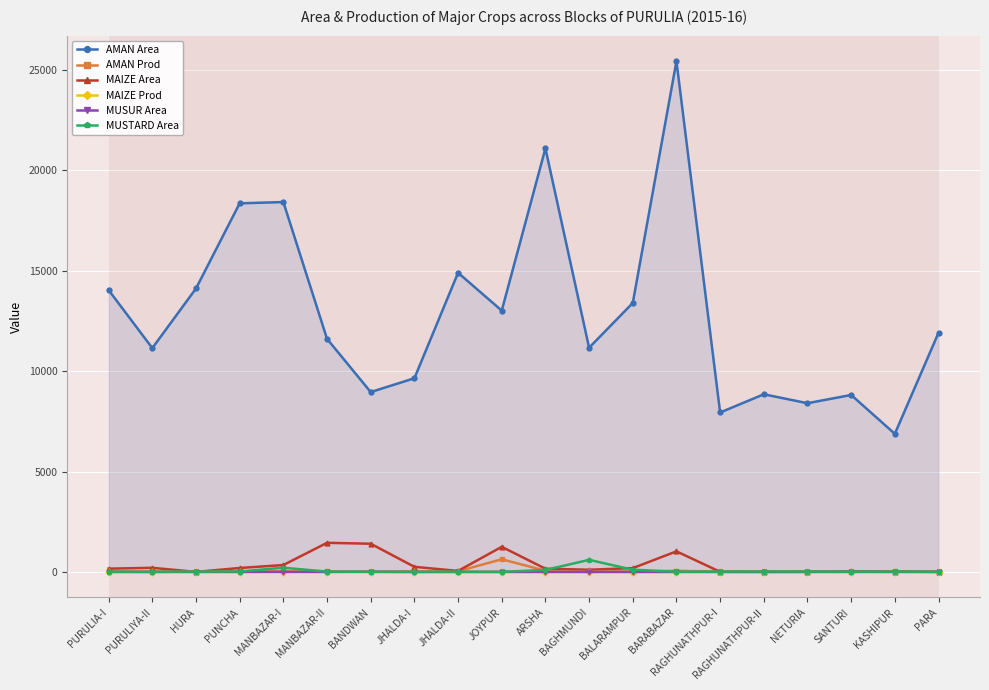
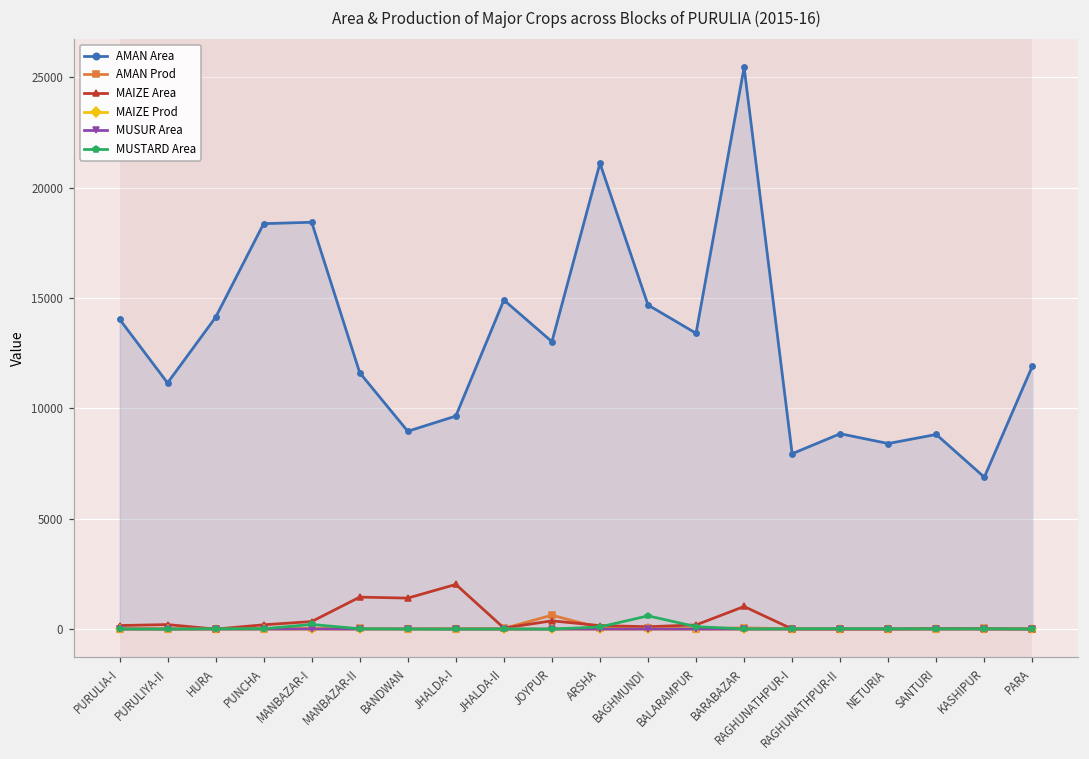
  {
    "AMAN Area": {
      "PURULIA-I": 14000,
      "PURULIYA-II": 11200,
      "HURA": 14100,
      "PUNCHA": 18400,
      "MANBAZAR-I": 18400,
      "MANBAZAR-II": 11600,
      "BANDWAN": 9000,
      "JHALDA-I": 9600,
      "JHALDA-II": 14900,
      "JOYPUR": 13000,
      "ARSHA": 21100,
-     "BAGHMUNDI": 11200,
+     "BAGHMUNDI": 14700,
      "BALARAMPUR": 13400,
      "BARABAZAR": 25400,
      "RAGHUNATHPUR-I": 7900,
      "RAGHUNATHPUR-II": 8900,
      "NETURIA": 8400,
      "SANTURI": 8800,
      "KASHIPUR": 6900,
      "PARA": 11900
    },
    "AMAN Prod": {
      "JOYPUR": 600
    },
    "MAIZE Area": {
      "PURULIA-I": 200,
      "PURULIYA-II": 200,
      "PUNCHA": 200,
      "MANBAZAR-I": 300,
      "MANBAZAR-II": 1400,
      "BANDWAN": 1400,
-     "JHALDA-I": 300,
-     "JOYPUR": 1300,
+     "JHALDA-I": 2000,
+     "JOYPUR": 400,
      "BARABAZAR": 1000
    },
    "MUSTARD Area": {
      "MANBAZAR-I": 200,
      "BAGHMUNDI": 600
    }
  }
